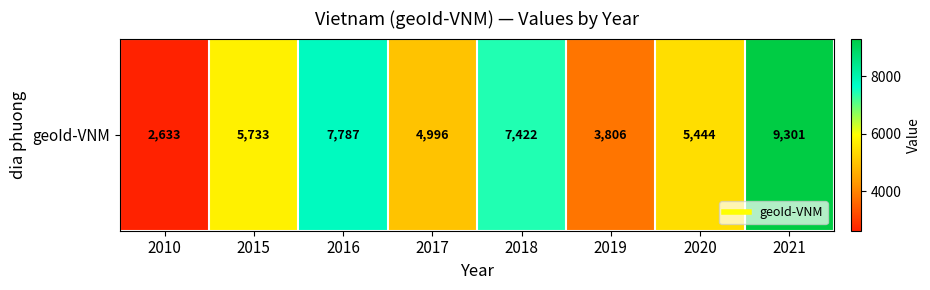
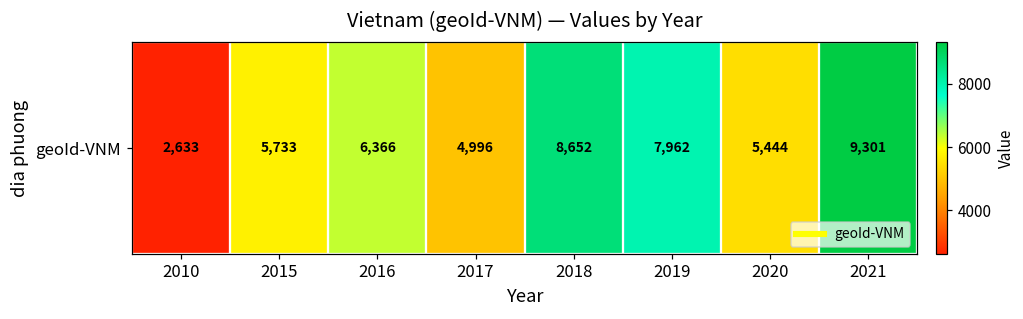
  {
    "geoId-VNM": {
      "2010": "2,633",
      "2015": "5,733",
-     "2016": "7,787",
+     "2016": "6,366",
      "2017": "4,996",
-     "2018": "7,422",
-     "2019": "3,806",
+     "2018": "8,652",
+     "2019": "7,962",
      "2020": "5,444",
      "2021": "9,301"
    }
  }
